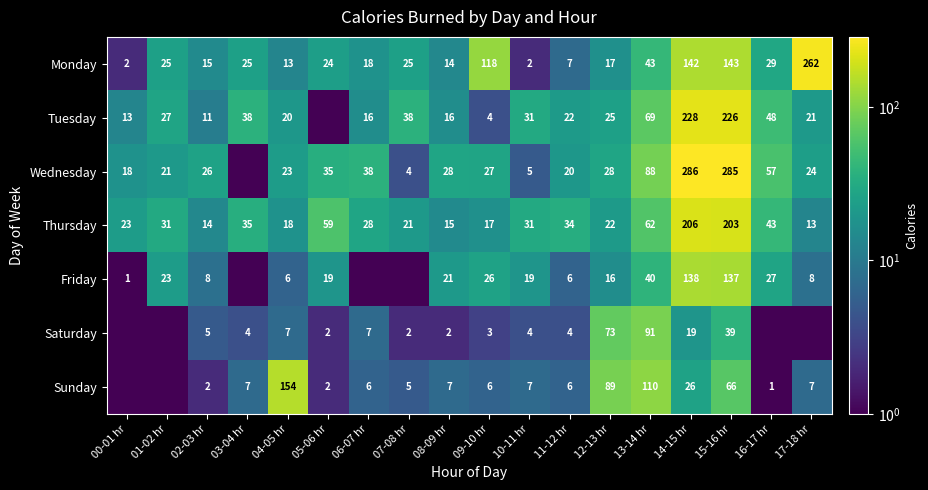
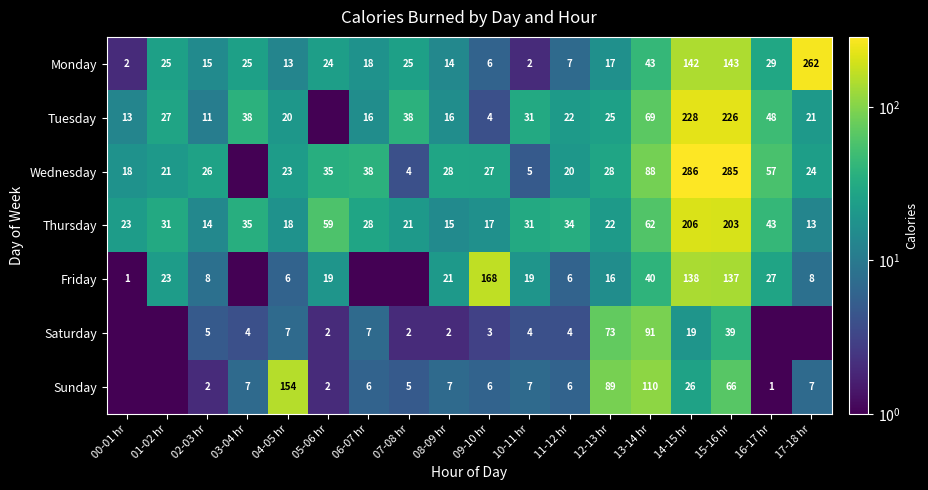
  {
    "Monday": {
      "00-01 hr": 2,
      "01-02 hr": 25,
      "02-03 hr": 15,
      "03-04 hr": 25,
      "04-05 hr": 13,
      "05-06 hr": 24,
      "06-07 hr": 18,
      "07-08 hr": 25,
      "08-09 hr": 14,
-     "09-10 hr": 118,
+     "09-10 hr": 6,
      "10-11 hr": 2,
      "11-12 hr": 7,
      "12-13 hr": 17,
      "13-14 hr": 43,
      "14-15 hr": 142,
      "15-16 hr": 143,
      "16-17 hr": 29,
      "17-18 hr": 262
    },
    "Tuesday": {
      "00-01 hr": 13,
      "01-02 hr": 27,
      "02-03 hr": 11,
      "03-04 hr": 38,
      "04-05 hr": 20,
      "06-07 hr": 16,
      "07-08 hr": 38,
      "08-09 hr": 16,
      "09-10 hr": 4,
      "10-11 hr": 31,
      "11-12 hr": 22,
      "12-13 hr": 25,
      "13-14 hr": 69,
      "14-15 hr": 228,
      "15-16 hr": 226,
      "16-17 hr": 48,
      "17-18 hr": 21
    },
    "Wednesday": {
      "00-01 hr": 18,
      "01-02 hr": 21,
      "02-03 hr": 26,
      "04-05 hr": 23,
      "05-06 hr": 35,
      "06-07 hr": 38,
      "07-08 hr": 4,
      "08-09 hr": 28,
      "09-10 hr": 27,
      "10-11 hr": 5,
      "11-12 hr": 20,
      "12-13 hr": 28,
      "13-14 hr": 88,
      "14-15 hr": 286,
      "15-16 hr": 285,
      "16-17 hr": 57,
      "17-18 hr": 24
    },
    "Thursday": {
      "00-01 hr": 23,
      "01-02 hr": 31,
      "02-03 hr": 14,
      "03-04 hr": 35,
      "04-05 hr": 18,
      "05-06 hr": 59,
      "06-07 hr": 28,
      "07-08 hr": 21,
      "08-09 hr": 15,
      "09-10 hr": 17,
      "10-11 hr": 31,
      "11-12 hr": 34,
      "12-13 hr": 22,
      "13-14 hr": 62,
      "14-15 hr": 206,
      "15-16 hr": 203,
      "16-17 hr": 43,
      "17-18 hr": 13
    },
    "Friday": {
      "00-01 hr": 1,
      "01-02 hr": 23,
      "02-03 hr": 8,
      "04-05 hr": 6,
      "05-06 hr": 19,
      "08-09 hr": 21,
-     "09-10 hr": 26,
+     "09-10 hr": 168,
      "10-11 hr": 19,
      "11-12 hr": 6,
      "12-13 hr": 16,
      "13-14 hr": 40,
      "14-15 hr": 138,
      "15-16 hr": 137,
      "16-17 hr": 27,
      "17-18 hr": 8
    },
    "Saturday": {
      "02-03 hr": 5,
      "03-04 hr": 4,
      "04-05 hr": 7,
      "05-06 hr": 2,
      "06-07 hr": 7,
      "07-08 hr": 2,
      "08-09 hr": 2,
      "09-10 hr": 3,
      "10-11 hr": 4,
      "11-12 hr": 4,
      "12-13 hr": 73,
      "13-14 hr": 91,
      "14-15 hr": 19,
      "15-16 hr": 39
    },
    "Sunday": {
      "02-03 hr": 2,
      "03-04 hr": 7,
      "04-05 hr": 154,
      "05-06 hr": 2,
      "06-07 hr": 6,
      "07-08 hr": 5,
      "08-09 hr": 7,
      "09-10 hr": 6,
      "10-11 hr": 7,
      "11-12 hr": 6,
      "12-13 hr": 89,
      "13-14 hr": 110,
      "14-15 hr": 26,
      "15-16 hr": 66,
      "16-17 hr": 1,
      "17-18 hr": 7
    }
  }
